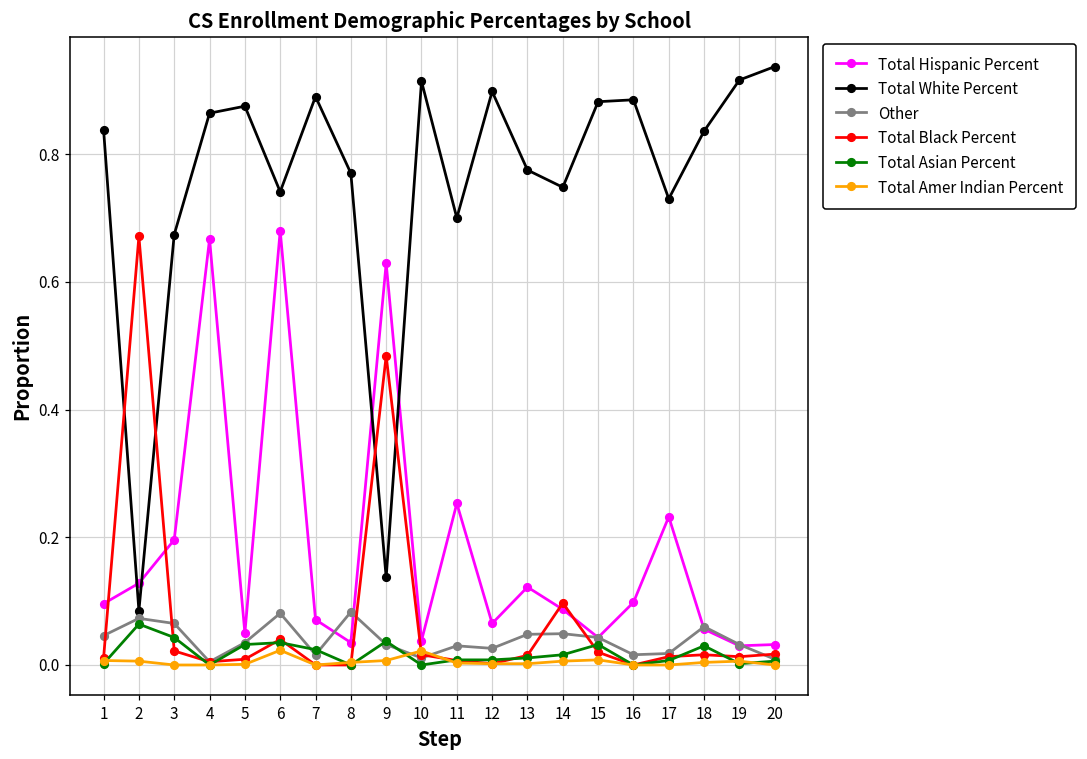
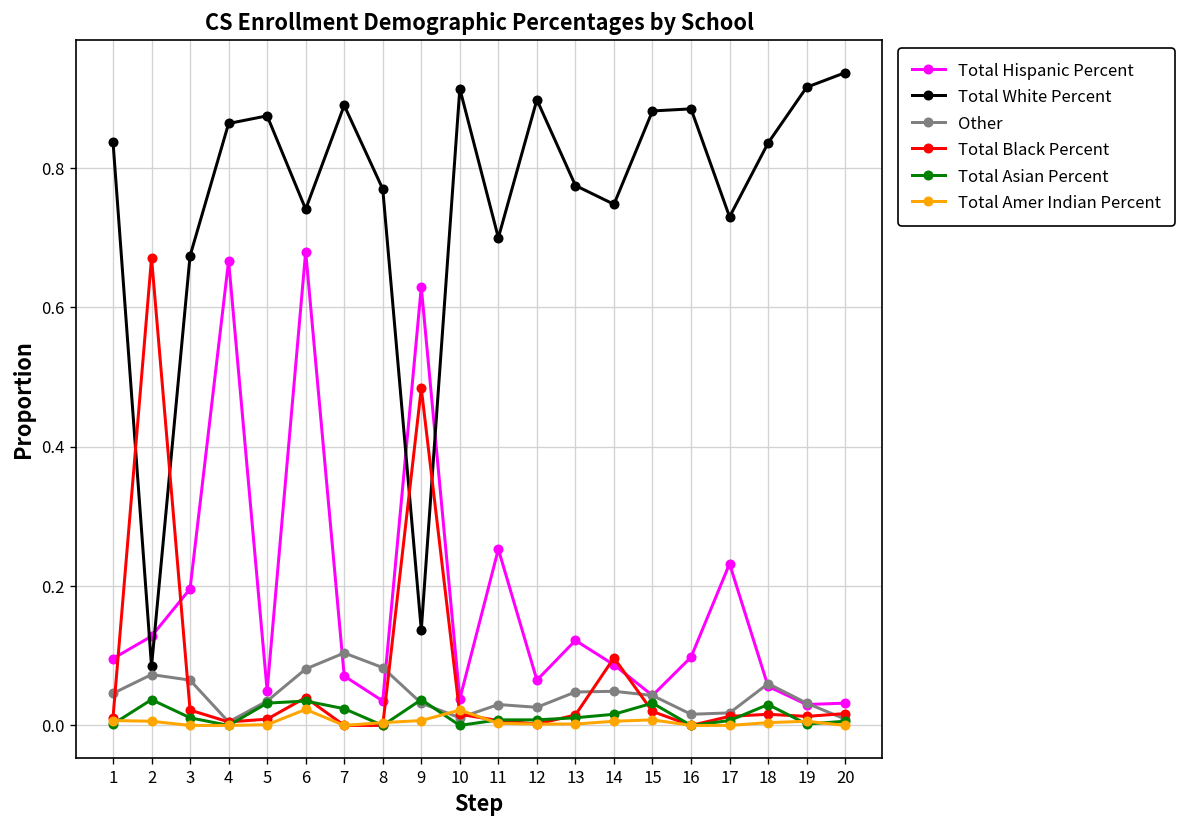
  {
    "Total Hispanic Percent": {
      "1": 0.10,
      "2": 0.13,
      "3": 0.20,
      "4": 0.67,
      "5": 0.05,
      "6": 0.68,
      "7": 0.07,
      "8": 0.04,
      "9": 0.63,
      "10": 0.04,
      "11": 0.25,
      "12": 0.07,
      "13": 0.12,
      "14": 0.09,
      "16": 0.10,
      "17": 0.23,
      "20": 0.03
    },
    "Total White Percent": {
      "1": 0.84,
      "2": 0.09,
      "3": 0.67,
      "4": 0.86,
      "5": 0.88,
      "6": 0.74,
      "7": 0.89,
      "8": 0.77,
      "9": 0.14,
      "10": 0.91,
      "11": 0.70,
      "12": 0.90,
      "13": 0.78,
      "14": 0.75,
      "15": 0.88,
      "16": 0.89,
      "17": 0.73,
      "18": 0.84,
      "19": 0.92,
      "20": 0.94
    },
    "Other": {
      "1": 0.05,
      "2": 0.07,
      "3": 0.07,
      "6": 0.08,
-     "7": 0.02,
+     "7": 0.10,
      "8": 0.08,
      "9": 0.03,
      "10": 0.01,
      "11": 0.03,
      "12": 0.03,
      "13": 0.05,
      "14": 0.05,
      "16": 0.02,
      "17": 0.02
    },
    "Total Black Percent": {
      "2": 0.67,
      "3": 0.02,
      "5": 0.01,
      "6": 0.04,
      "9": 0.48,
      "10": 0.02,
      "14": 0.10,
      "15": 0.02,
      "17": 0.01,
      "18": 0.02,
      "19": 0.01,
      "20": 0.02
    },
    "Total Asian Percent": {
      "1": 0.00,
-     "2": 0.06,
-     "3": 0.04,
+     "2": 0.04,
+     "3": 0.01,
      "6": 0.04,
      "7": 0.02,
      "9": 0.04,
      "10": 0.00,
      "12": 0.01,
      "14": 0.02,
      "15": 0.03,
      "17": 0.01,
      "18": 0.03
    },
    "Total Amer Indian Percent": {
      "2": 0.01,
      "3": 0.00,
      "5": 0.00,
      "6": 0.02,
      "9": 0.01,
      "10": 0.02,
      "13": 0.00,
      "14": 0.01,
      "15": 0.01,
      "17": 0.00,
      "18": 0.00,
      "20": 0.00
    }
  }
